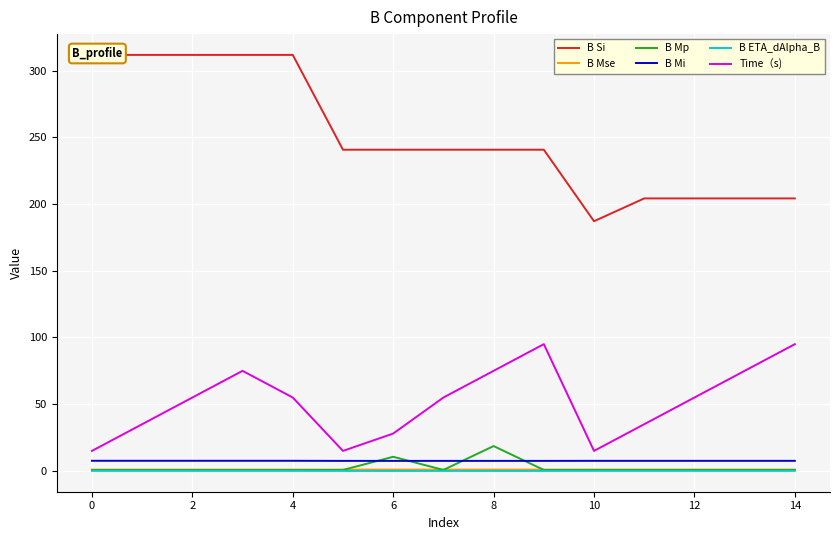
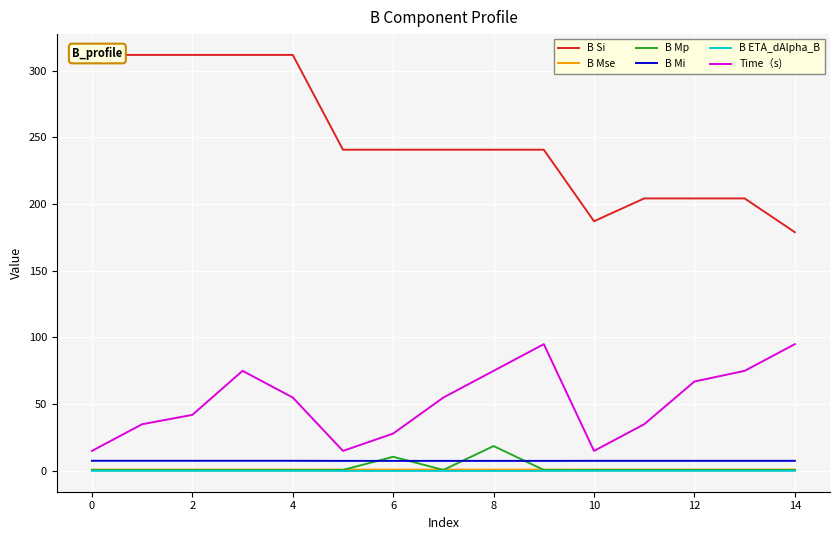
  {
    "B Si": {
      "2": 312,
      "4": 312,
      "6": 241,
      "8": 241,
      "10": 187,
      "12": 204,
-     "14": 204
+     "14": 179
    },
    "B Mp": {
      "6": 11,
      "8": 19
    },
    "B Mi": {
      "0": 8,
      "2": 8,
      "4": 8,
      "6": 8,
      "8": 8,
      "10": 8,
      "12": 8,
      "14": 8
    },
    "Time（s)": {
      "0": 15,
-     "2": 55,
+     "2": 42,
      "4": 55,
      "6": 28,
      "8": 75,
      "10": 15,
-     "12": 55,
+     "12": 67,
      "14": 95
    }
  }
